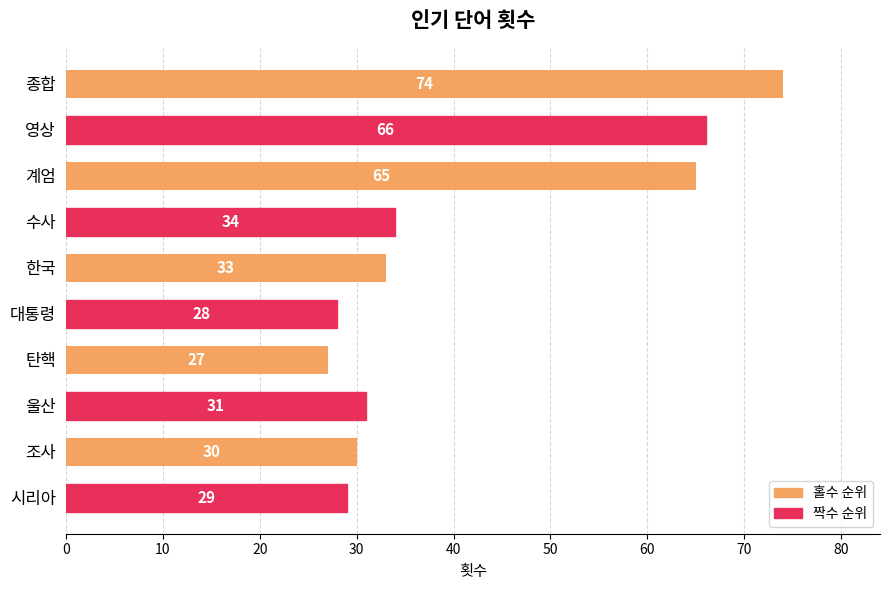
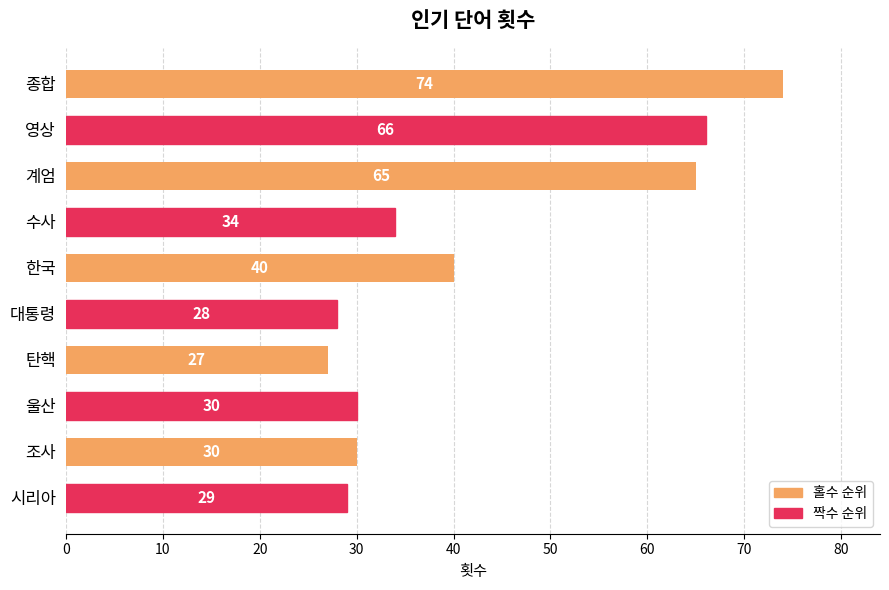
  {
    "종합": 74,
    "영상": 66,
    "계엄": 65,
    "수사": 34,
-   "한국": 33,
+   "한국": 40,
    "대통령": 28,
    "탄핵": 27,
-   "울산": 31,
+   "울산": 30,
    "조사": 30,
    "시리아": 29
  }
